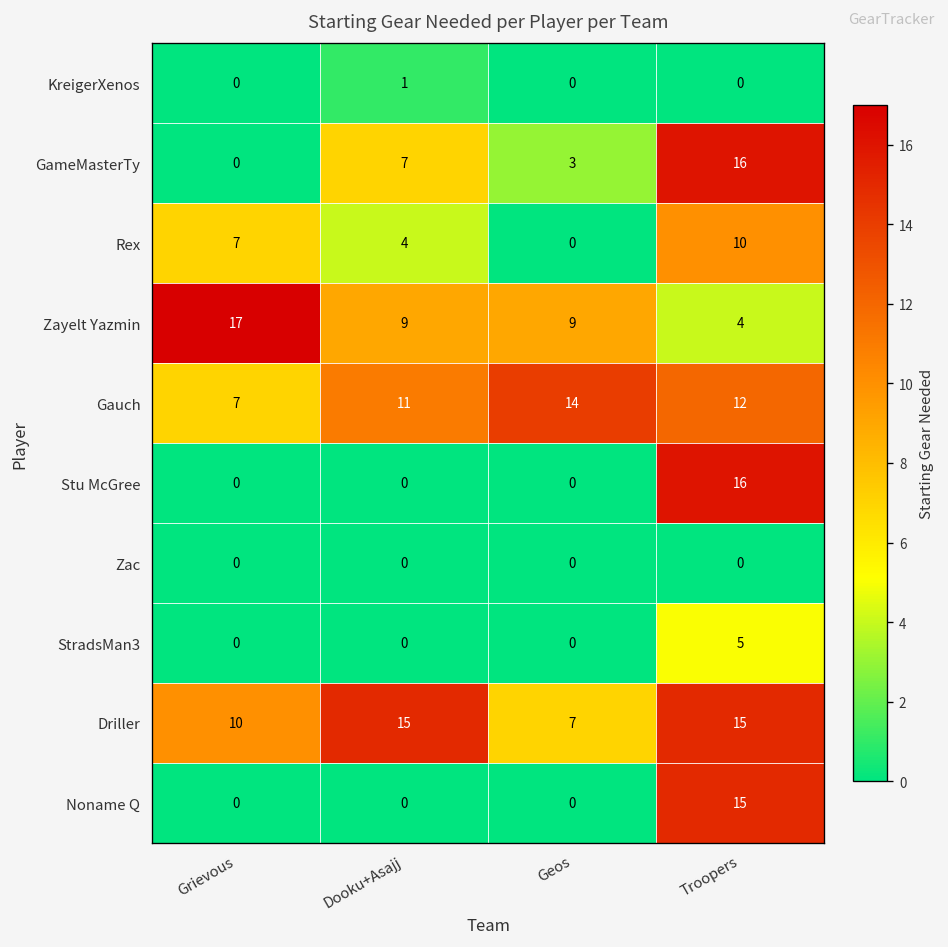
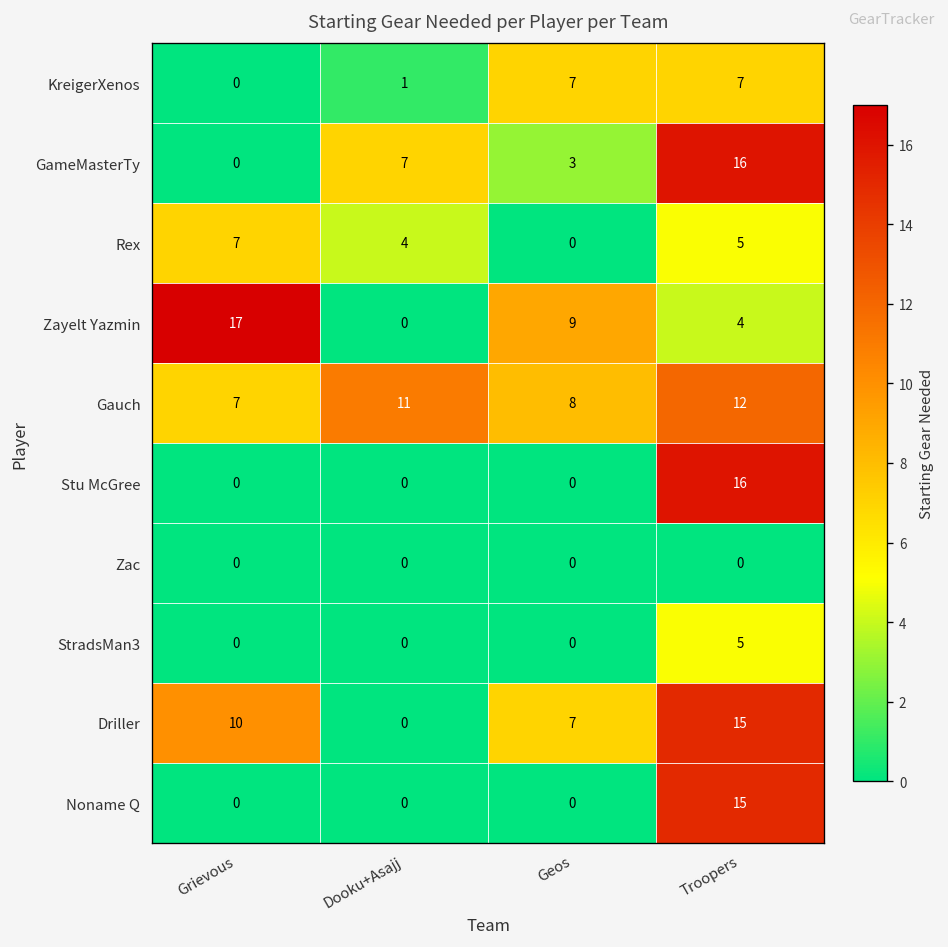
  {
    "KreigerXenos": {
      "Grievous": 0,
      "Dooku+Asajj": 1,
-     "Geos": 0,
-     "Troopers": 0
+     "Geos": 7,
+     "Troopers": 7
    },
    "GameMasterTy": {
      "Grievous": 0,
      "Dooku+Asajj": 7,
      "Geos": 3,
      "Troopers": 16
    },
    "Rex": {
      "Grievous": 7,
      "Dooku+Asajj": 4,
      "Geos": 0,
-     "Troopers": 10
+     "Troopers": 5
    },
    "Zayelt Yazmin": {
      "Grievous": 17,
-     "Dooku+Asajj": 9,
+     "Dooku+Asajj": 0,
      "Geos": 9,
      "Troopers": 4
    },
    "Gauch": {
      "Grievous": 7,
      "Dooku+Asajj": 11,
-     "Geos": 14,
+     "Geos": 8,
      "Troopers": 12
    },
    "Stu McGree": {
      "Grievous": 0,
      "Dooku+Asajj": 0,
      "Geos": 0,
      "Troopers": 16
    },
    "Zac": {
      "Grievous": 0,
      "Dooku+Asajj": 0,
      "Geos": 0,
      "Troopers": 0
    },
    "StradsMan3": {
      "Grievous": 0,
      "Dooku+Asajj": 0,
      "Geos": 0,
      "Troopers": 5
    },
    "Driller": {
      "Grievous": 10,
-     "Dooku+Asajj": 15,
+     "Dooku+Asajj": 0,
      "Geos": 7,
      "Troopers": 15
    },
    "Noname Q": {
      "Grievous": 0,
      "Dooku+Asajj": 0,
      "Geos": 0,
      "Troopers": 15
    }
  }
